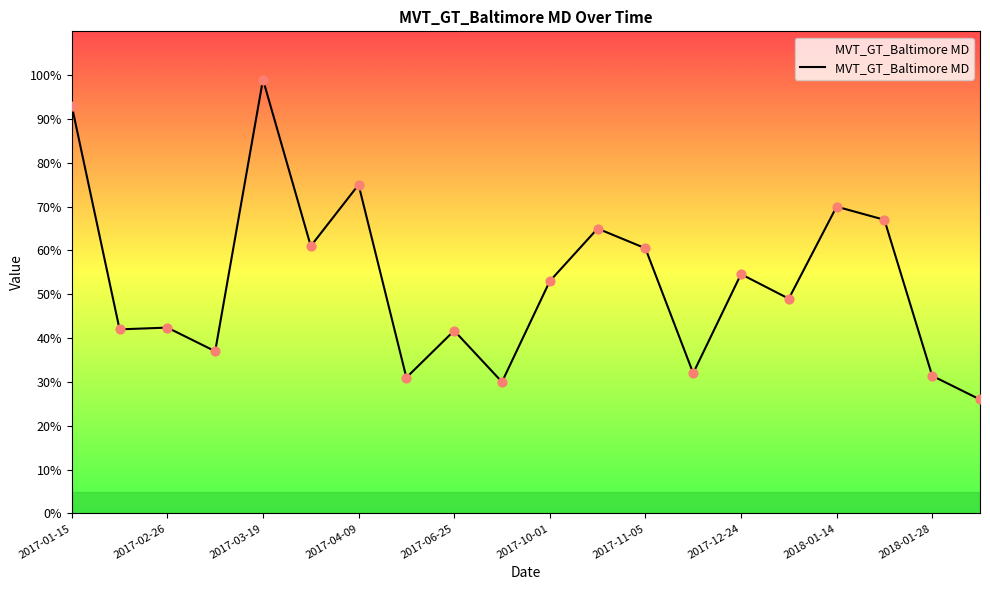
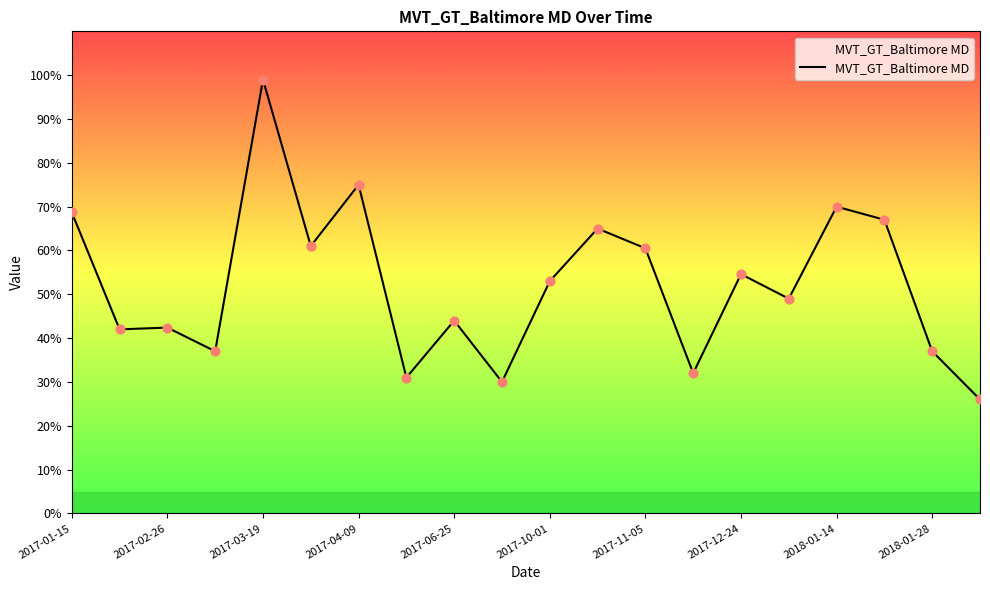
  {
-   "2017-01-15": "93%",
+   "2017-01-15": "69%",
    "2017-02-26": "42%",
    "2017-03-19": "99%",
    "2017-04-09": "75%",
-   "2017-06-25": "42%",
+   "2017-06-25": "44%",
    "2017-10-01": "53%",
    "2017-11-05": "61%",
    "2017-12-24": "55%",
    "2018-01-14": "70%",
-   "2018-01-28": "31%"
+   "2018-01-28": "37%"
  }
